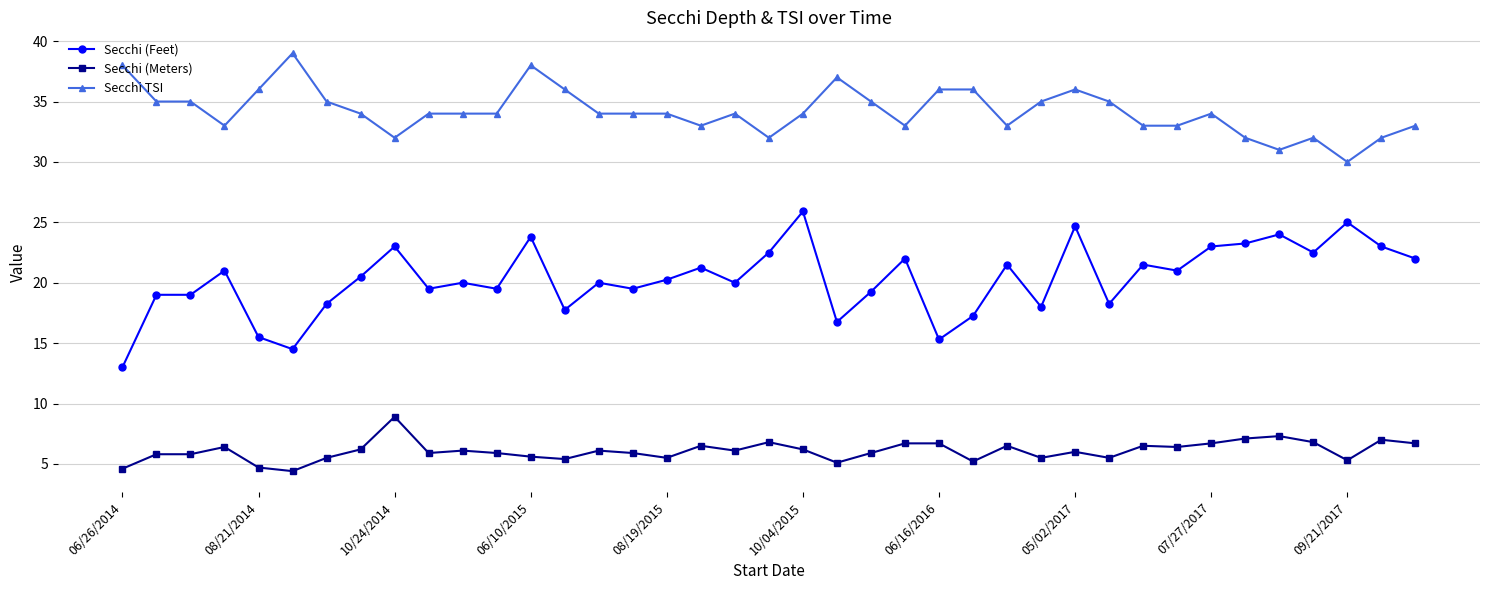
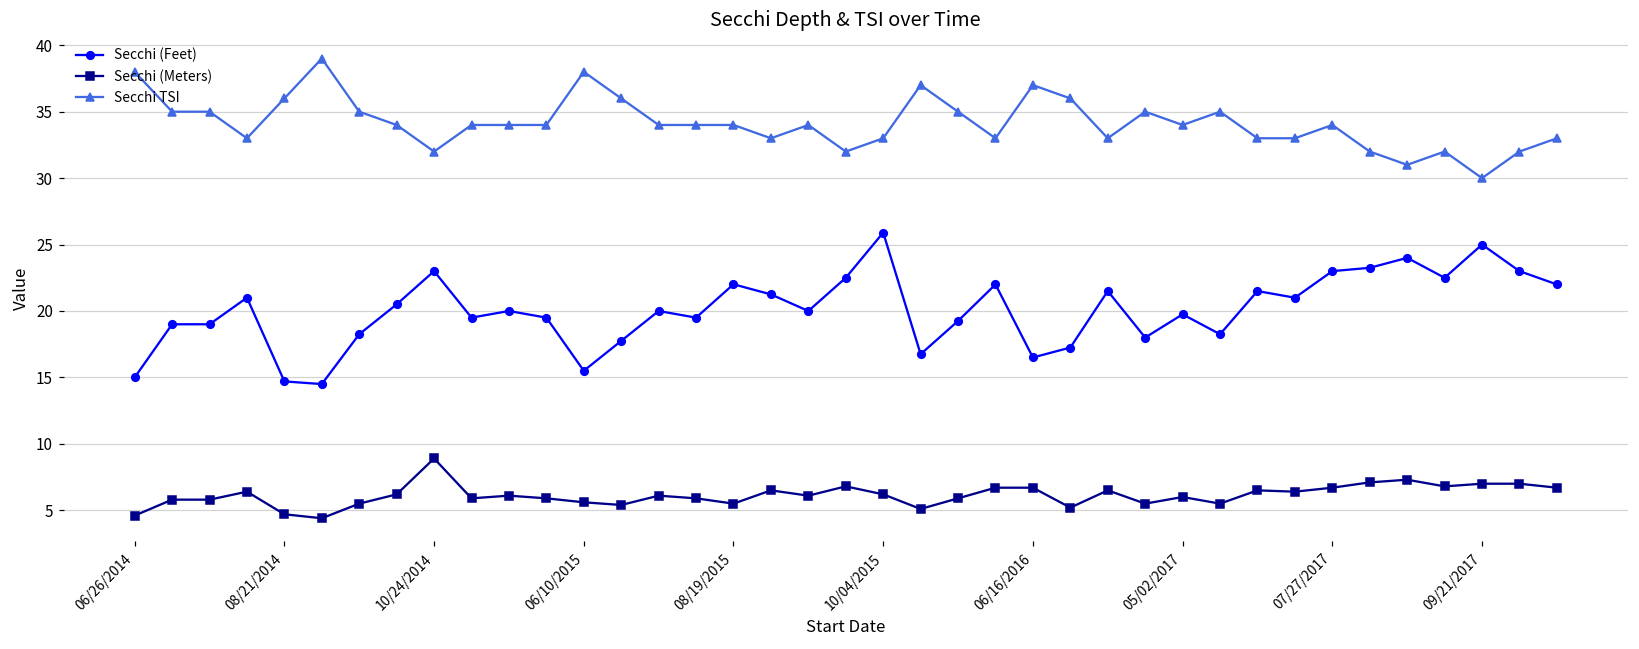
  {
    "Secchi (Feet)": {
-     "06/26/2014": 13,
-     "08/21/2014": 15.5,
+     "06/26/2014": 15,
+     "08/21/2014": 14.7,
      "10/24/2014": 23.0,
-     "06/10/2015": 23.8,
-     "08/19/2015": 20.3,
+     "06/10/2015": 15.5,
+     "08/19/2015": 22.0,
      "10/04/2015": 25.9,
-     "06/16/2016": 15.3,
-     "05/02/2017": 24.7,
+     "06/16/2016": 16.5,
+     "05/02/2017": 19.8,
      "07/27/2017": 23.0,
      "09/21/2017": 25.0
    },
    "Secchi (Meters)": {
      "06/26/2014": 4.6,
      "08/21/2014": 4.7,
      "10/24/2014": 8.9,
      "06/10/2015": 5.6,
      "08/19/2015": 5.5,
      "10/04/2015": 6.2,
      "06/16/2016": 6.7,
      "05/02/2017": 6.0,
      "07/27/2017": 6.7,
-     "09/21/2017": 5.3
+     "09/21/2017": 7.0
    },
    "Secchi TSI": {
      "06/26/2014": 38,
      "08/21/2014": 36,
      "10/24/2014": 32,
      "06/10/2015": 38,
      "08/19/2015": 34,
-     "10/04/2015": 34,
-     "06/16/2016": 36,
-     "05/02/2017": 36,
+     "10/04/2015": 33,
+     "06/16/2016": 37,
+     "05/02/2017": 34,
      "07/27/2017": 34,
      "09/21/2017": 30
    }
  }
